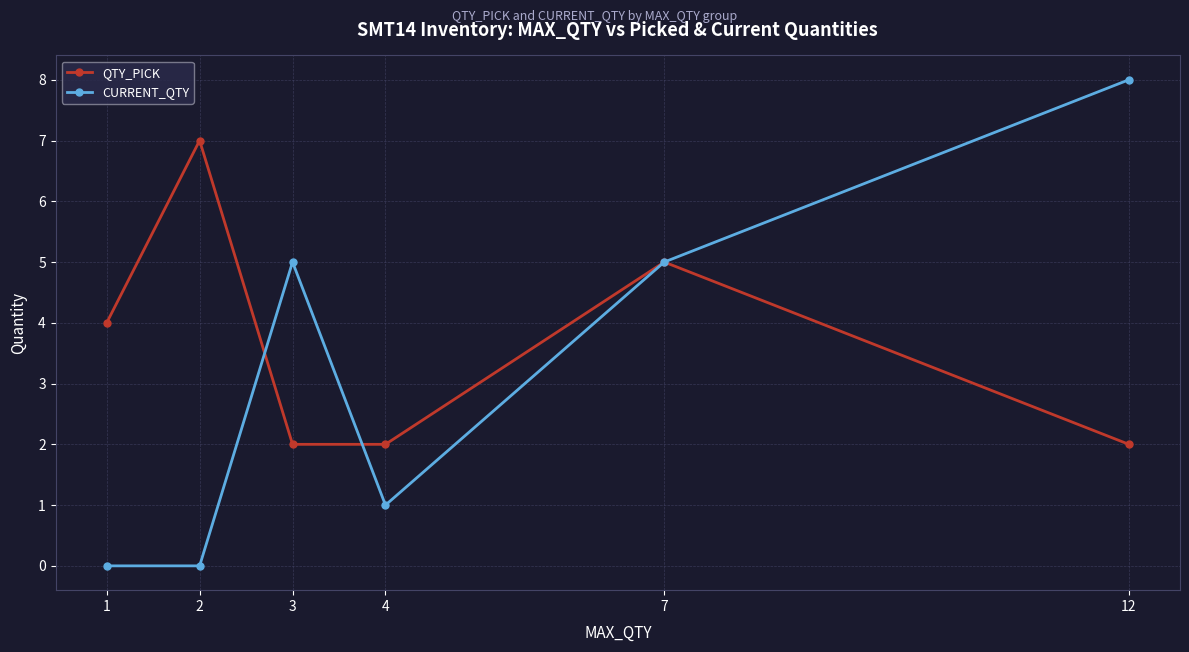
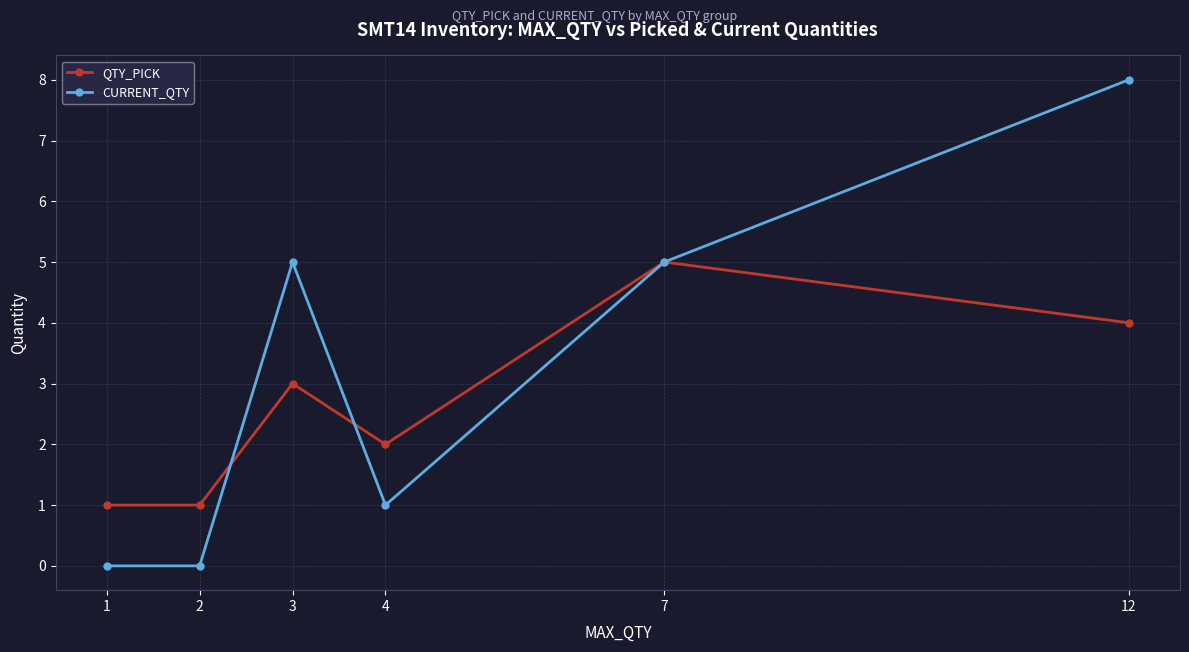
  {
    "QTY_PICK": {
-     "1": 4,
-     "2": 7,
-     "3": 2,
+     "1": 1,
+     "2": 1,
+     "3": 3,
      "4": 2,
-     "12": 2
+     "12": 4
    },
    "CURRENT_QTY": {
      "1": 0,
      "2": 0,
      "3": 5,
      "4": 1,
      "12": 8
    }
  }
